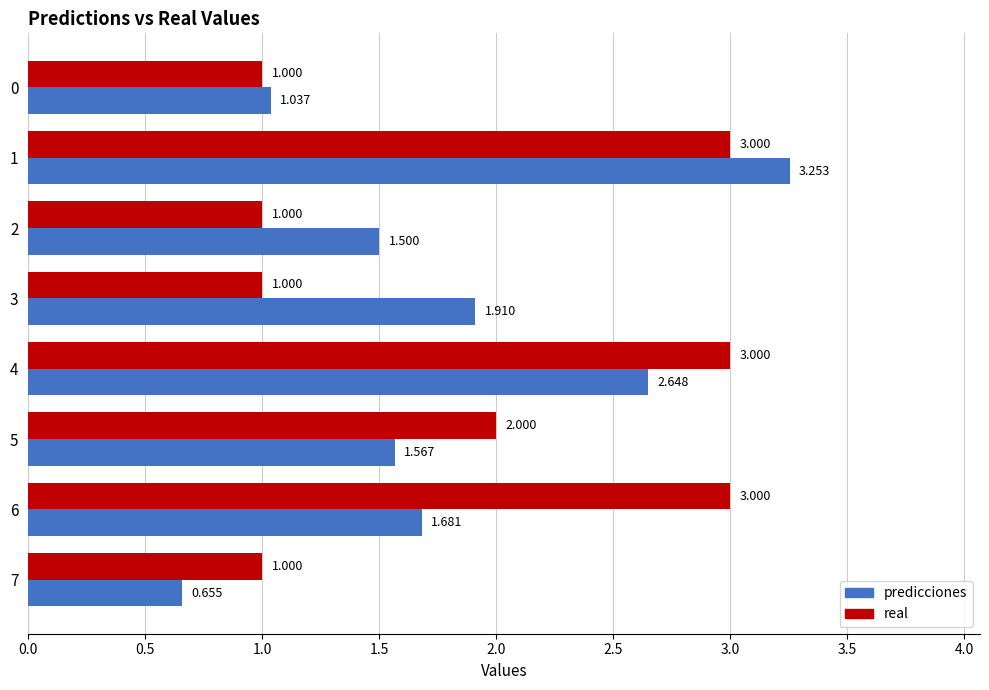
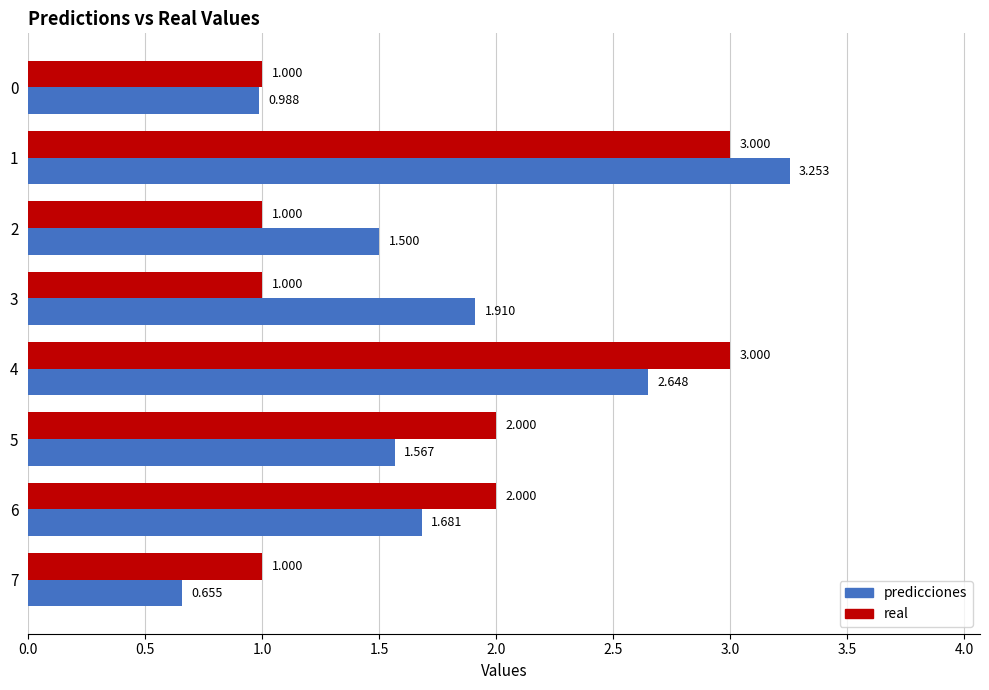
  {
    "predicciones": {
-     "0": 1.037,
+     "0": 0.988,
      "1": 3.253,
      "2": 1.500,
      "3": 1.910,
      "4": 2.648,
      "5": 1.567,
      "6": 1.681,
      "7": 0.655
    },
    "real": {
      "0": 1.000,
      "1": 3.000,
      "2": 1.000,
      "3": 1.000,
      "4": 3.000,
      "5": 2.000,
-     "6": 3.000,
+     "6": 2.000,
      "7": 1.000
    }
  }
